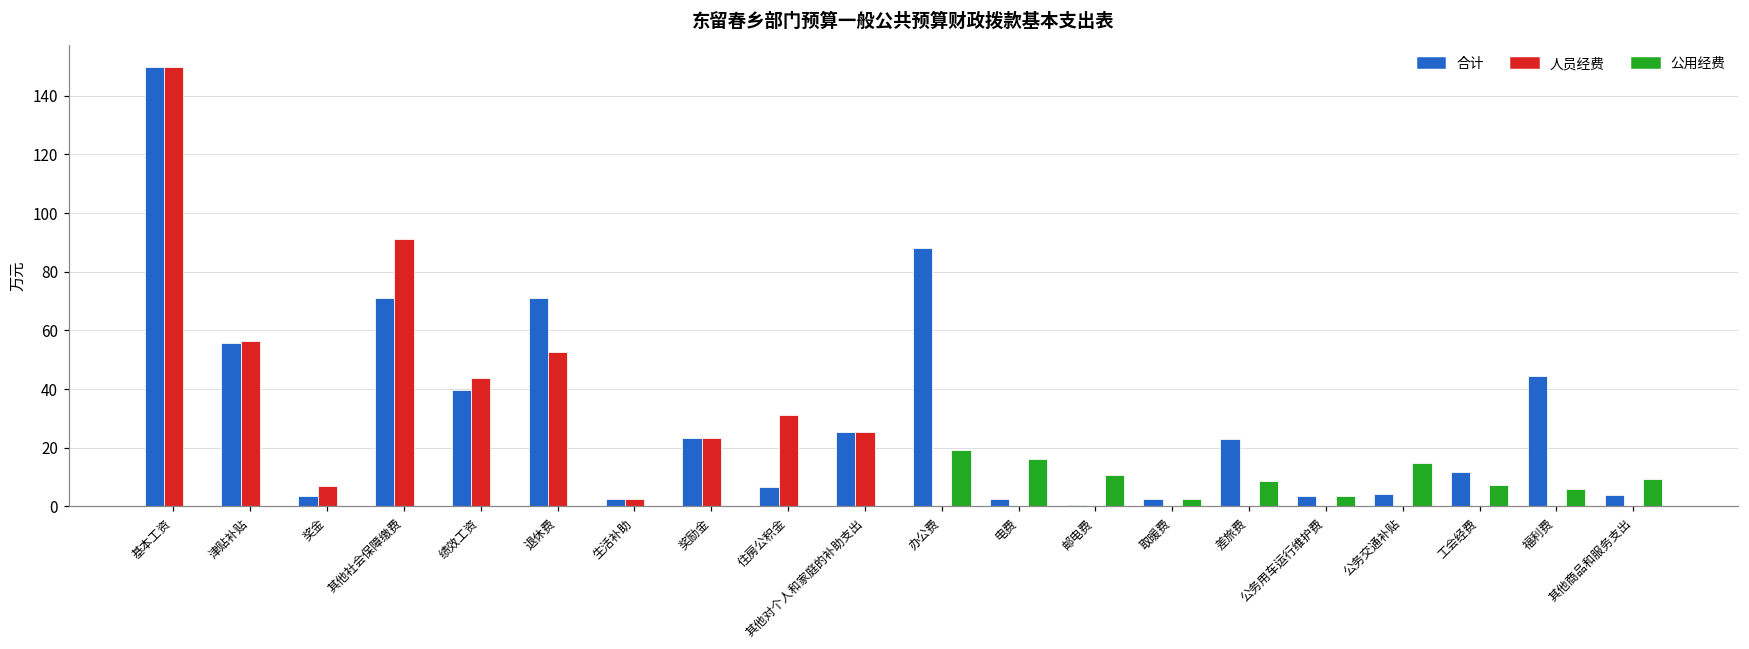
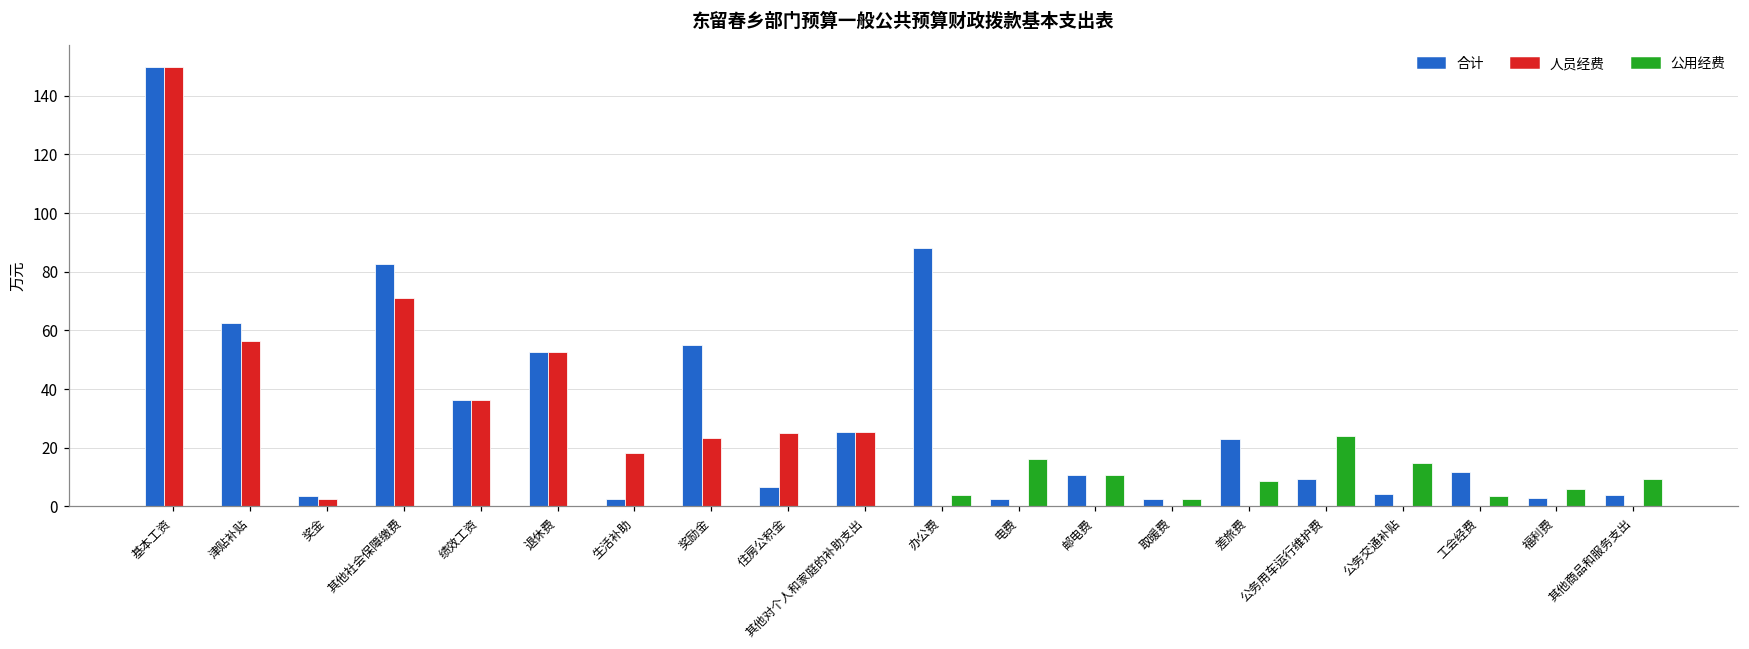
  {
    "合计": {
      "基本工资": 150,
-     "津贴补贴": 56,
+     "津贴补贴": 63,
      "奖金": 4,
-     "其他社会保障缴费": 71,
-     "绩效工资": 40,
-     "退休费": 71,
+     "其他社会保障缴费": 83,
+     "绩效工资": 36,
+     "退休费": 53,
      "生活补助": 3,
-     "奖励金": 23,
+     "奖励金": 55,
      "住房公积金": 7,
      "其他对个人和家庭的补助支出": 25,
      "办公费": 88,
      "电费": 3,
-     "邮电费": 1,
+     "邮电费": 11,
      "取暖费": 2,
      "差旅费": 23,
-     "公务用车运行维护费": 4,
+     "公务用车运行维护费": 9,
      "公务交通补贴": 4,
      "工会经费": 12,
-     "福利费": 45,
+     "福利费": 3,
      "其他商品和服务支出": 4
    },
    "人员经费": {
      "基本工资": 150,
      "津贴补贴": 57,
-     "奖金": 7,
-     "其他社会保障缴费": 91,
-     "绩效工资": 44,
+     "奖金": 2,
+     "其他社会保障缴费": 71,
+     "绩效工资": 36,
      "退休费": 53,
-     "生活补助": 3,
+     "生活补助": 18,
      "奖励金": 23,
-     "住房公积金": 31,
+     "住房公积金": 25,
      "其他对个人和家庭的补助支出": 25,
      "办公费": 0,
      "电费": 0,
      "邮电费": 0,
      "取暖费": 0,
      "差旅费": 0,
      "公务用车运行维护费": 0,
      "公务交通补贴": 0,
      "工会经费": 0,
      "福利费": 0,
      "其他商品和服务支出": 0
    },
    "公用经费": {
      "基本工资": 0,
      "津贴补贴": 0,
      "奖金": 0,
      "其他社会保障缴费": 0,
      "绩效工资": 0,
      "退休费": 0,
      "生活补助": 0,
      "奖励金": 0,
      "住房公积金": 0,
      "其他对个人和家庭的补助支出": 0,
-     "办公费": 19,
+     "办公费": 4,
      "电费": 16,
      "邮电费": 11,
      "取暖费": 3,
      "差旅费": 9,
-     "公务用车运行维护费": 4,
+     "公务用车运行维护费": 24,
      "公务交通补贴": 15,
-     "工会经费": 7,
+     "工会经费": 3,
      "福利费": 6,
      "其他商品和服务支出": 10
    }
  }
